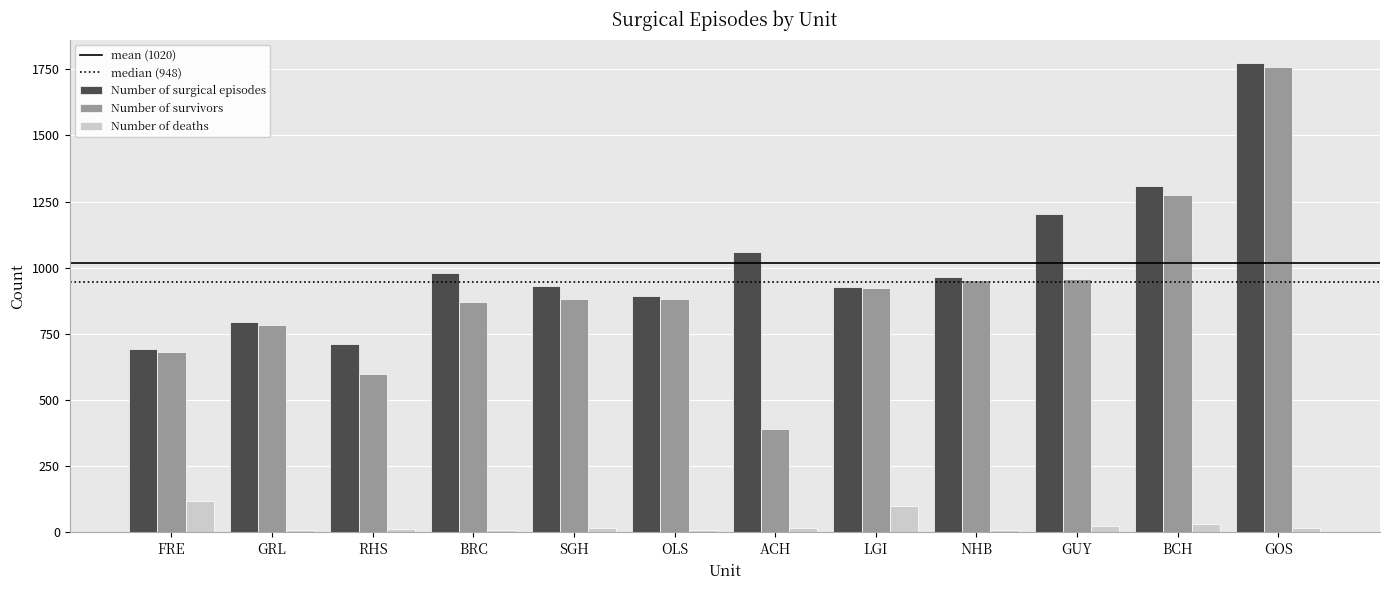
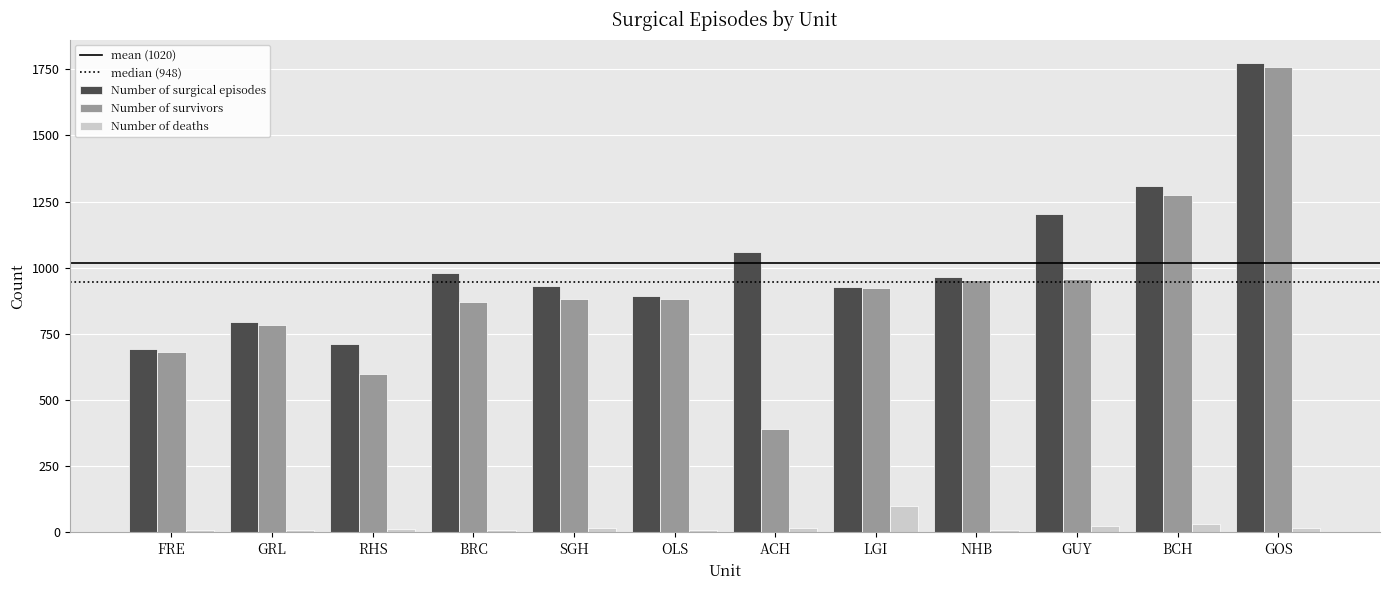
  {
    "Number of surgical episodes": {
      "FRE": 690,
      "GRL": 790,
      "RHS": 710,
      "BRC": 980,
      "SGH": 930,
      "OLS": 890,
      "ACH": 1060,
      "LGI": 930,
      "NHB": 970,
      "GUY": 1200,
      "BCH": 1310,
      "GOS": 1770
    },
    "Number of survivors": {
      "FRE": 680,
      "GRL": 790,
      "RHS": 600,
      "BRC": 870,
      "SGH": 880,
      "OLS": 880,
      "ACH": 390,
      "LGI": 920,
      "NHB": 950,
      "GUY": 960,
      "BCH": 1280,
      "GOS": 1760
    },
    "Number of deaths": {
-     "FRE": 120,
+     "FRE": 10,
      "RHS": 10,
      "SGH": 20,
      "OLS": 10,
      "ACH": 20,
      "LGI": 100,
      "NHB": 10,
      "GUY": 20,
      "BCH": 30,
      "GOS": 20
    }
  }
